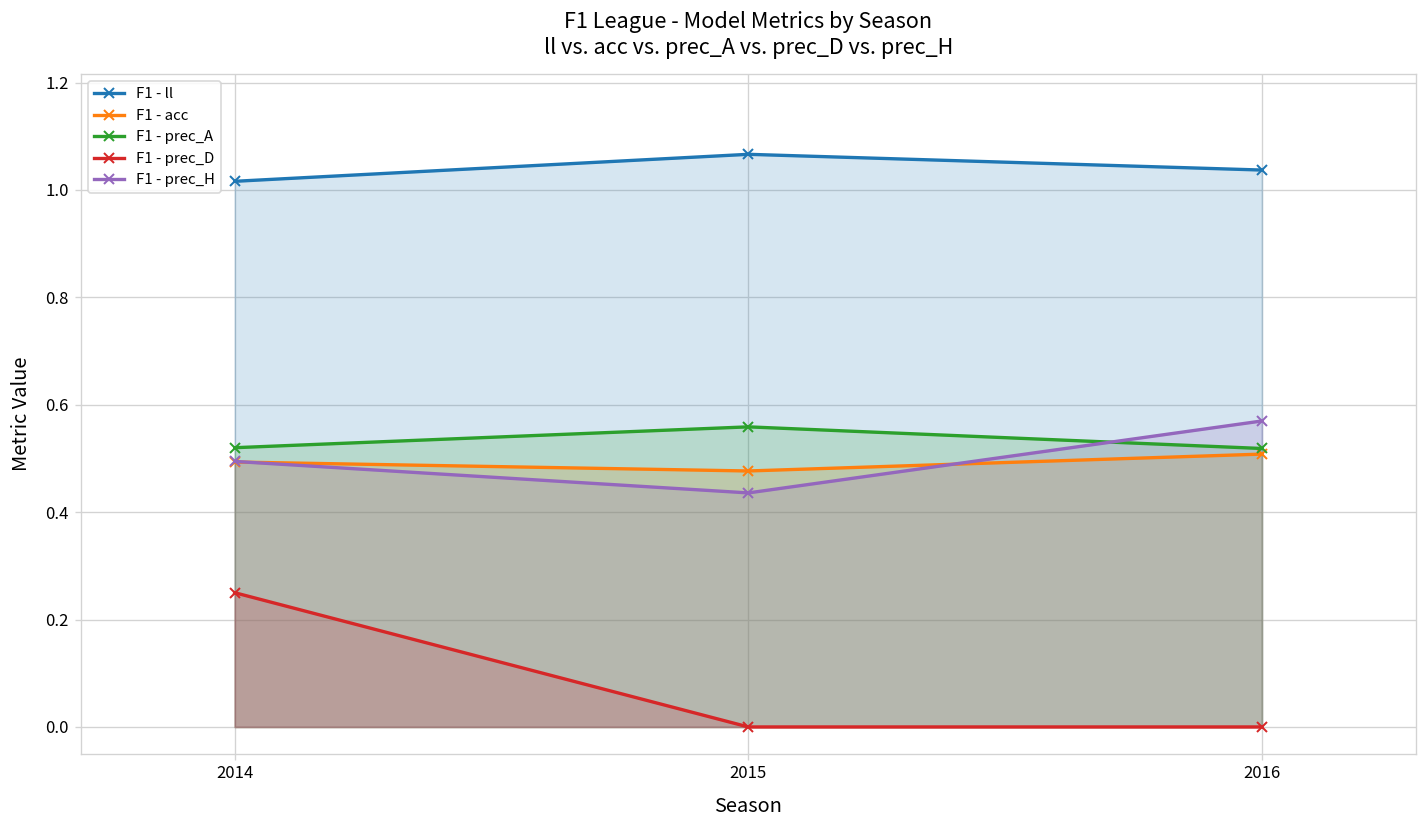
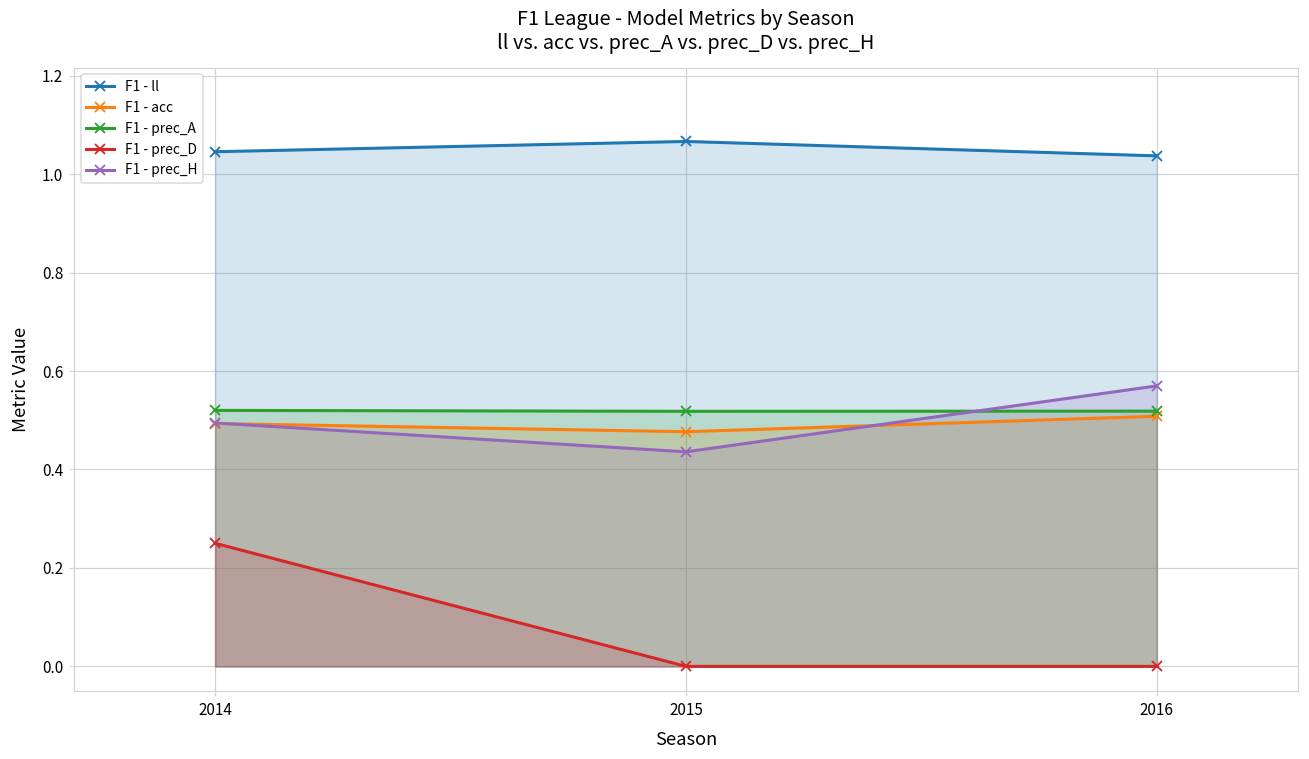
  {
    "F1 - ll": {
-     "2014": 1.02,
+     "2014": 1.05,
      "2015": 1.07,
      "2016": 1.04
    },
    "F1 - acc": {
      "2015": 0.48,
      "2016": 0.51
    },
    "F1 - prec_A": {
      "2014": 0.52,
-     "2015": 0.56,
+     "2015": 0.52,
      "2016": 0.52
    },
    "F1 - prec_D": {
      "2014": 0.25,
      "2015": 0.00,
      "2016": 0.00
    },
    "F1 - prec_H": {
      "2015": 0.44,
      "2016": 0.57
    }
  }
